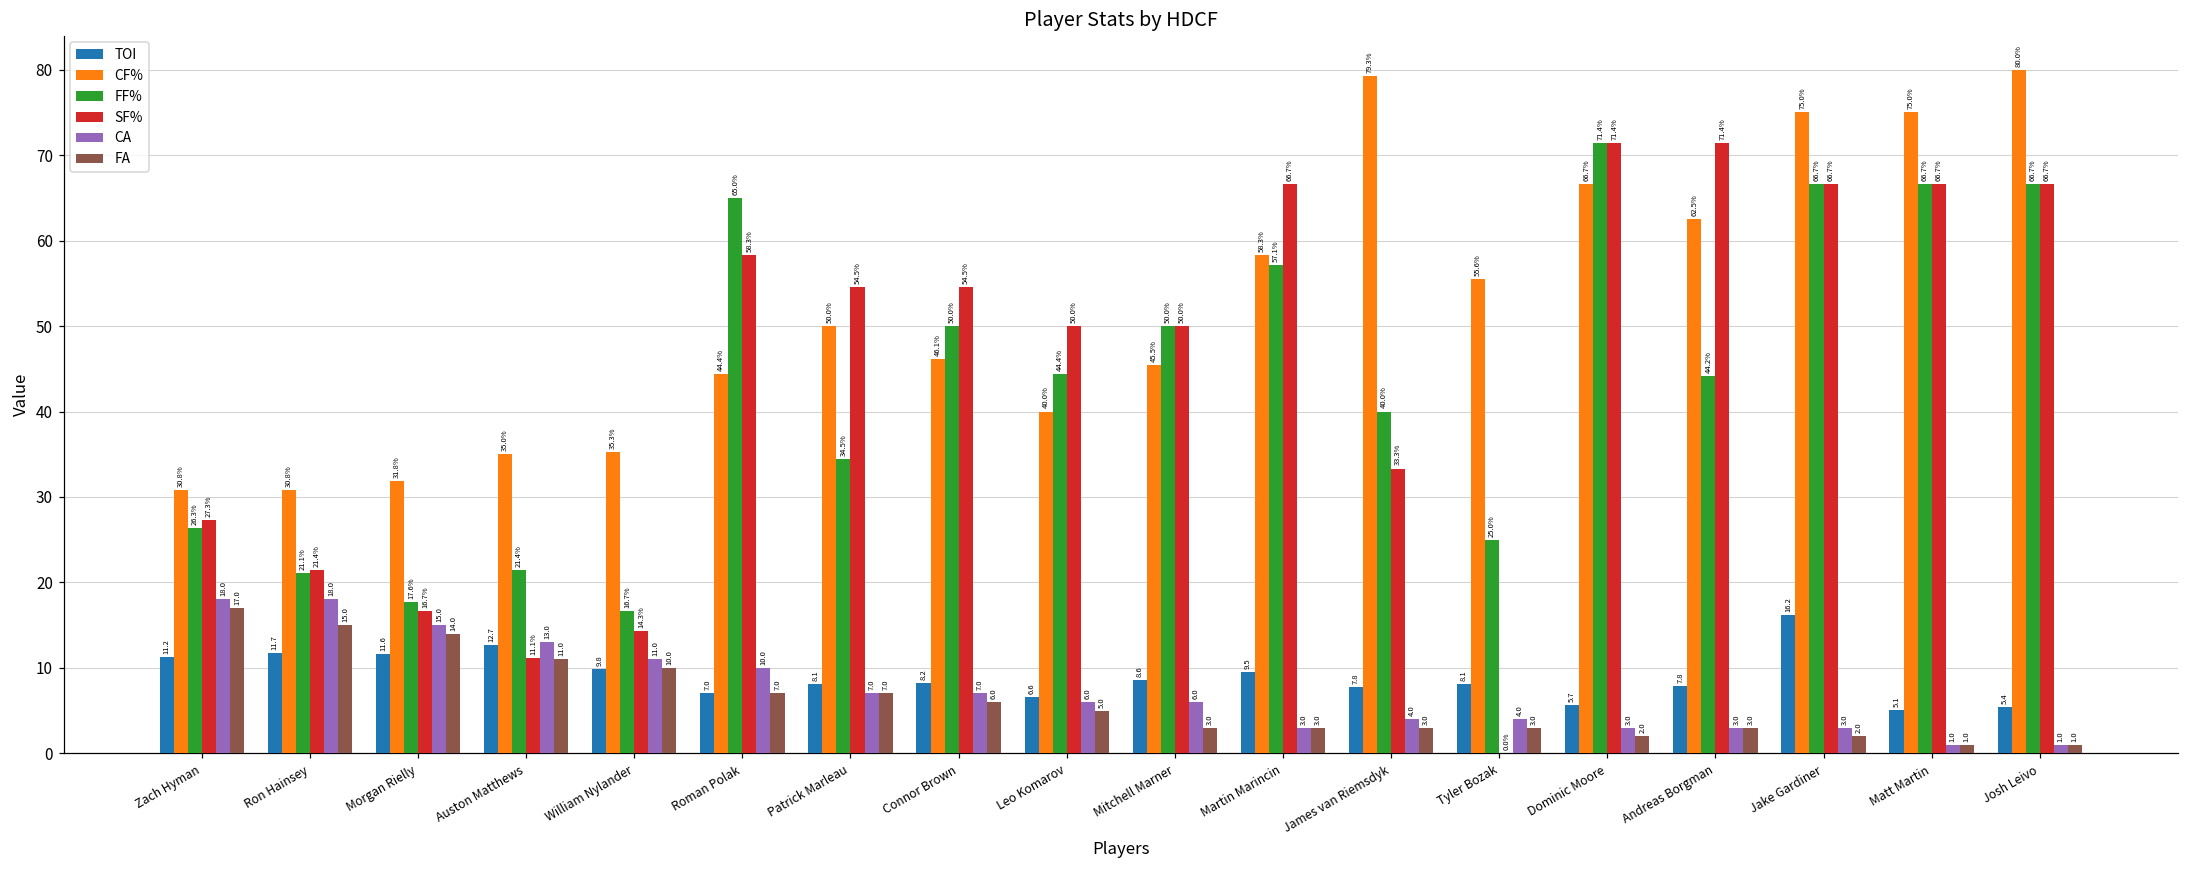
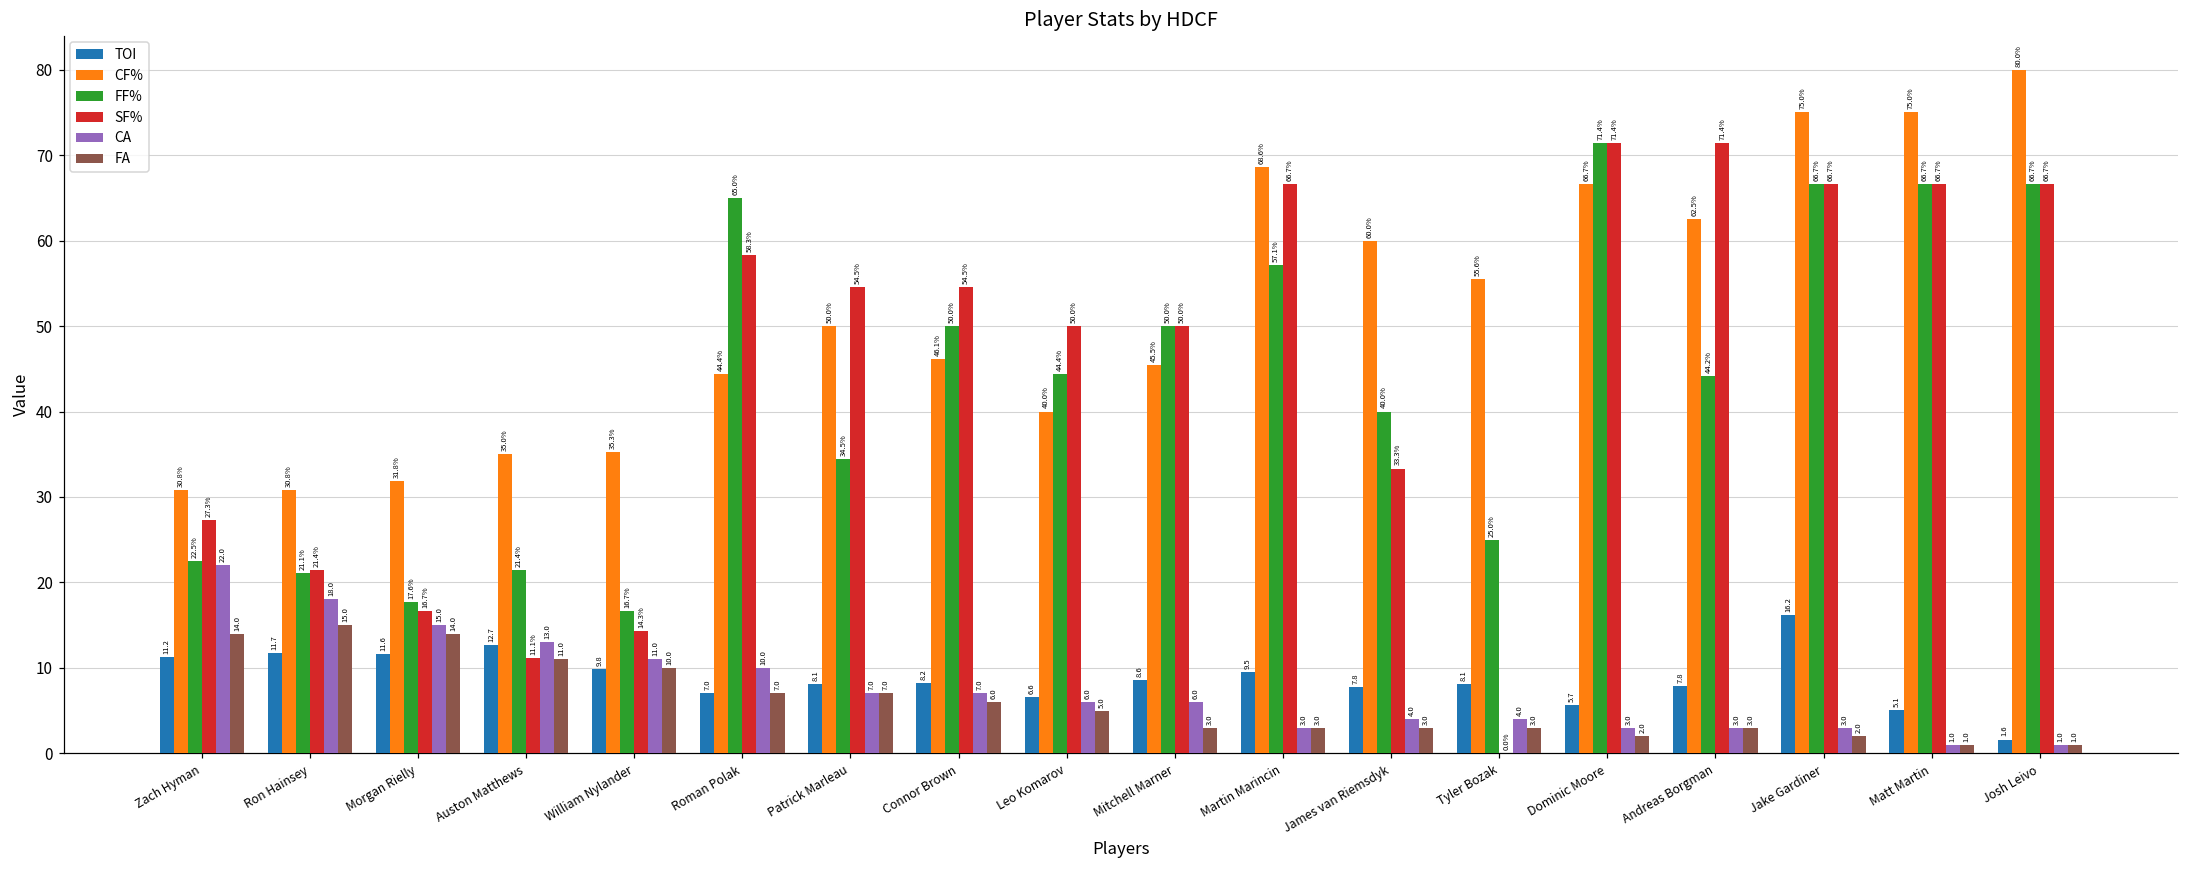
  {
    "TOI": {
      "Zach Hyman": "11.2",
      "Ron Hainsey": "11.7",
      "Morgan Rielly": "11.6",
      "Auston Matthews": "12.7",
      "William Nylander": "9.8",
      "Roman Polak": "7.0",
      "Patrick Marleau": "8.1",
      "Connor Brown": "8.2",
      "Leo Komarov": "6.6",
      "Mitchell Marner": "8.6",
      "Martin Marincin": "9.5",
      "James van Riemsdyk": "7.8",
      "Tyler Bozak": "8.1",
      "Dominic Moore": "5.7",
      "Andreas Borgman": "7.8",
      "Jake Gardiner": "16.2",
      "Matt Martin": "5.1",
-     "Josh Leivo": "5.4"
+     "Josh Leivo": "1.6"
    },
    "CF%": {
      "Zach Hyman": "30.8%",
      "Ron Hainsey": "30.8%",
      "Morgan Rielly": "31.8%",
      "Auston Matthews": "35.0%",
      "William Nylander": "35.3%",
      "Roman Polak": "44.4%",
      "Patrick Marleau": "50.0%",
      "Connor Brown": "46.1%",
      "Leo Komarov": "40.0%",
      "Mitchell Marner": "45.5%",
-     "Martin Marincin": "58.3%",
-     "James van Riemsdyk": "79.3%",
+     "Martin Marincin": "68.6%",
+     "James van Riemsdyk": "60.0%",
      "Tyler Bozak": "55.6%",
      "Dominic Moore": "66.7%",
      "Andreas Borgman": "62.5%",
      "Jake Gardiner": "75.0%",
      "Matt Martin": "75.0%",
      "Josh Leivo": "80.0%"
    },
    "FF%": {
-     "Zach Hyman": "26.3%",
+     "Zach Hyman": "22.5%",
      "Ron Hainsey": "21.1%",
      "Morgan Rielly": "17.6%",
      "Auston Matthews": "21.4%",
      "William Nylander": "16.7%",
      "Roman Polak": "65.0%",
      "Patrick Marleau": "34.5%",
      "Connor Brown": "50.0%",
      "Leo Komarov": "44.4%",
      "Mitchell Marner": "50.0%",
      "Martin Marincin": "57.1%",
      "James van Riemsdyk": "40.0%",
      "Tyler Bozak": "25.0%",
      "Dominic Moore": "71.4%",
      "Andreas Borgman": "44.2%",
      "Jake Gardiner": "66.7%",
      "Matt Martin": "66.7%",
      "Josh Leivo": "66.7%"
    },
    "SF%": {
      "Zach Hyman": "27.3%",
      "Ron Hainsey": "21.4%",
      "Morgan Rielly": "16.7%",
      "Auston Matthews": "11.1%",
      "William Nylander": "14.3%",
      "Roman Polak": "58.3%",
      "Patrick Marleau": "54.5%",
      "Connor Brown": "54.5%",
      "Leo Komarov": "50.0%",
      "Mitchell Marner": "50.0%",
      "Martin Marincin": "66.7%",
      "James van Riemsdyk": "33.3%",
      "Tyler Bozak": "0.0%",
      "Dominic Moore": "71.4%",
      "Andreas Borgman": "71.4%",
      "Jake Gardiner": "66.7%",
      "Matt Martin": "66.7%",
      "Josh Leivo": "66.7%"
    },
    "CA": {
-     "Zach Hyman": "18.0",
+     "Zach Hyman": "22.0",
      "Ron Hainsey": "18.0",
      "Morgan Rielly": "15.0",
      "Auston Matthews": "13.0",
      "William Nylander": "11.0",
      "Roman Polak": "10.0",
      "Patrick Marleau": "7.0",
      "Connor Brown": "7.0",
      "Leo Komarov": "6.0",
      "Mitchell Marner": "6.0",
      "Martin Marincin": "3.0",
      "James van Riemsdyk": "4.0",
      "Tyler Bozak": "4.0",
      "Dominic Moore": "3.0",
      "Andreas Borgman": "3.0",
      "Jake Gardiner": "3.0",
      "Matt Martin": "1.0",
      "Josh Leivo": "1.0"
    },
    "FA": {
-     "Zach Hyman": "17.0",
+     "Zach Hyman": "14.0",
      "Ron Hainsey": "15.0",
      "Morgan Rielly": "14.0",
      "Auston Matthews": "11.0",
      "William Nylander": "10.0",
      "Roman Polak": "7.0",
      "Patrick Marleau": "7.0",
      "Connor Brown": "6.0",
      "Leo Komarov": "5.0",
      "Mitchell Marner": "3.0",
      "Martin Marincin": "3.0",
      "James van Riemsdyk": "3.0",
      "Tyler Bozak": "3.0",
      "Dominic Moore": "2.0",
      "Andreas Borgman": "3.0",
      "Jake Gardiner": "2.0",
      "Matt Martin": "1.0",
      "Josh Leivo": "1.0"
    }
  }
